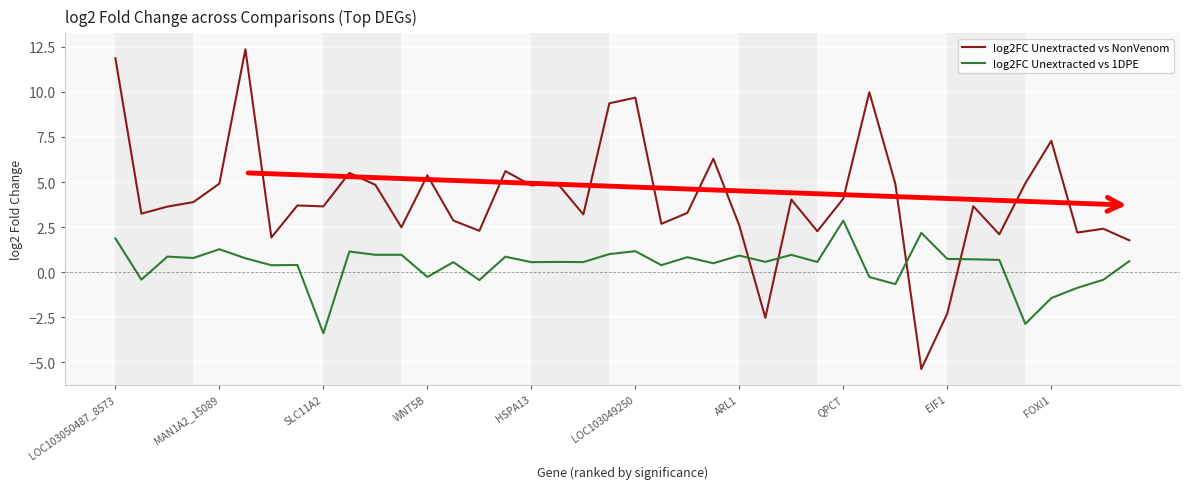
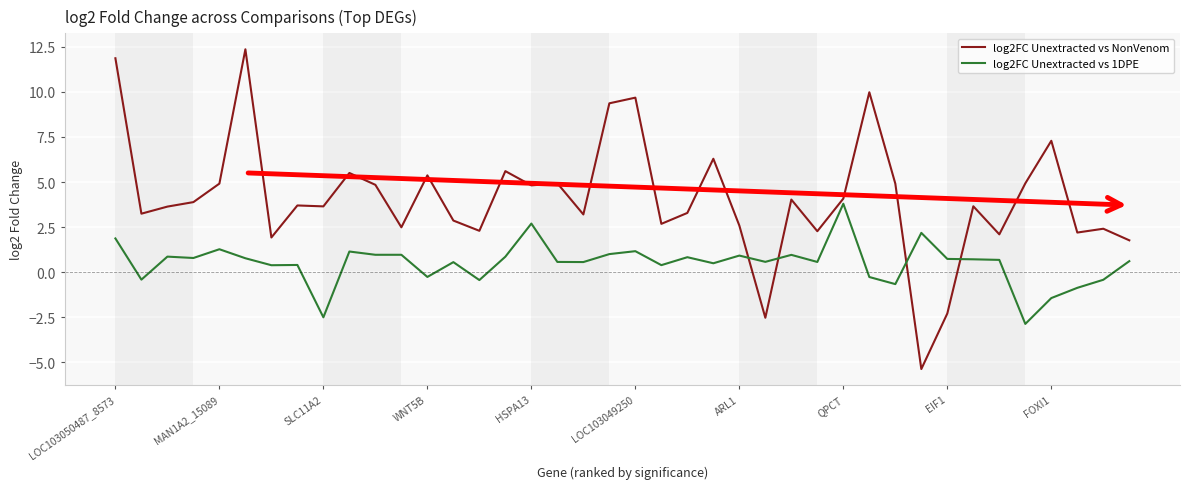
  {
    "log2FC Unextracted vs NonVenom": {
      "LOC103050487_8573": 11.9,
      "MAN1A2_15089": 4.9,
      "SLC11A2": 3.6,
      "WNT5B": 5.4,
      "HSPA13": 4.8,
      "LOC103049250": 9.7,
      "ARL1": 2.6,
      "QPCT": 4.1,
      "EIF1": -2.3,
      "FOXI1": 7.3
    },
    "log2FC Unextracted vs 1DPE": {
      "LOC103050487_8573": 1.9,
      "MAN1A2_15089": 1.3,
-     "SLC11A2": -3.4,
+     "SLC11A2": -2.5,
      "WNT5B": -0.3,
-     "HSPA13": 0.6,
+     "HSPA13": 2.7,
      "LOC103049250": 1.2,
      "ARL1": 0.9,
-     "QPCT": 2.9,
+     "QPCT": 3.8,
      "EIF1": 0.7,
      "FOXI1": -1.4
    }
  }
